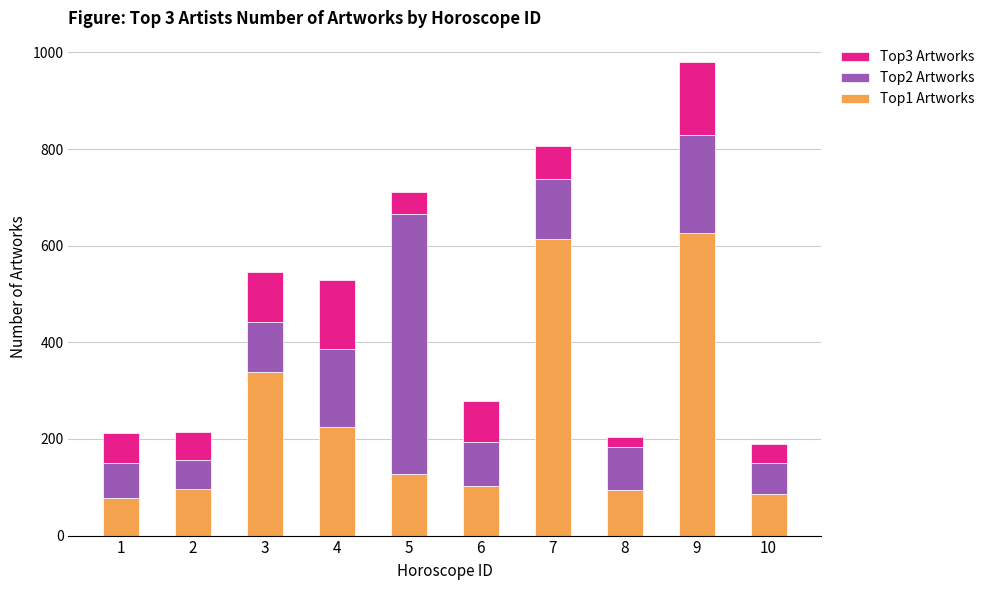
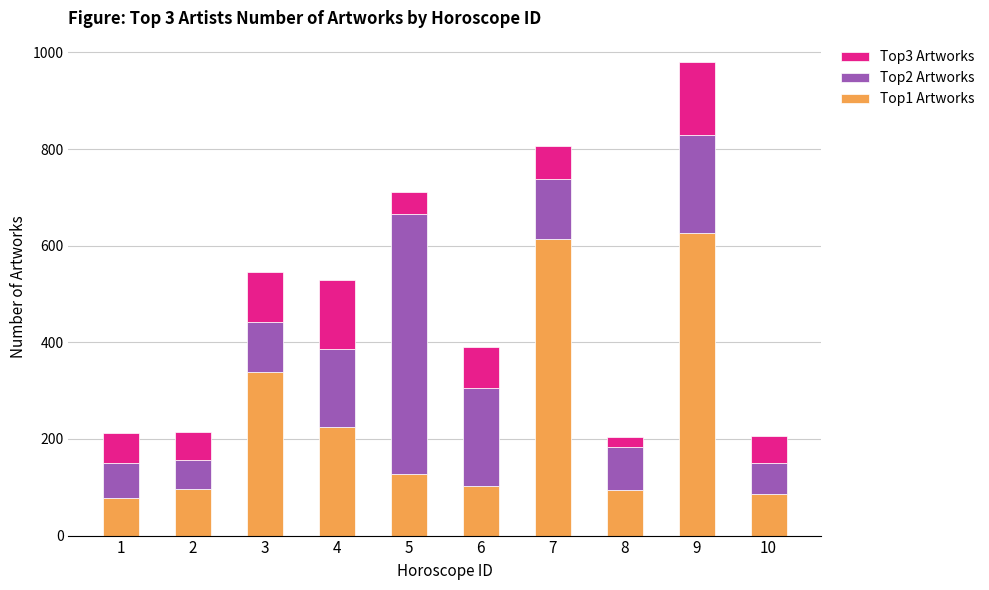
  {
    "Top1 Artworks": {
      "1": 80,
      "2": 100,
      "3": 340,
      "4": 220,
      "5": 130,
      "6": 100,
      "7": 610,
      "8": 100,
      "9": 630,
      "10": 90
    },
    "Top2 Artworks": {
      "1": 70,
      "2": 60,
      "3": 110,
      "4": 160,
      "5": 540,
-     "6": 90,
+     "6": 200,
      "7": 130,
      "8": 90,
      "9": 200,
      "10": 60
    },
    "Top3 Artworks": {
      "1": 60,
      "2": 60,
      "3": 100,
      "4": 140,
      "5": 50,
      "6": 90,
      "7": 70,
      "8": 20,
      "9": 150,
-     "10": 40
+     "10": 60
    }
  }
